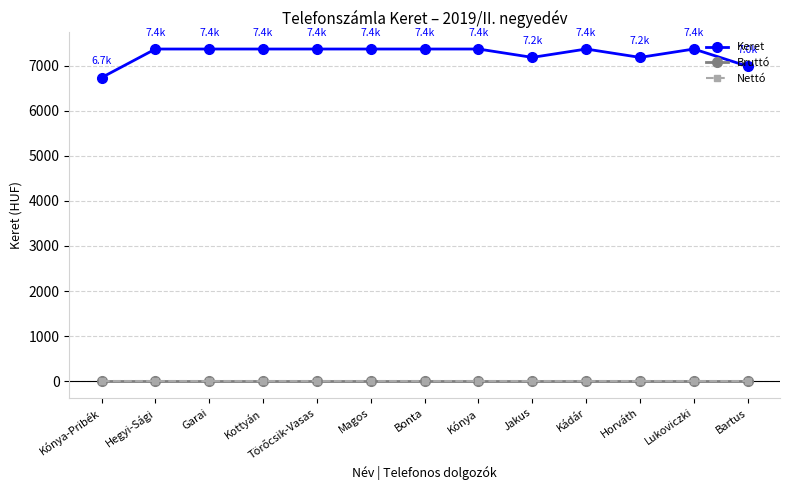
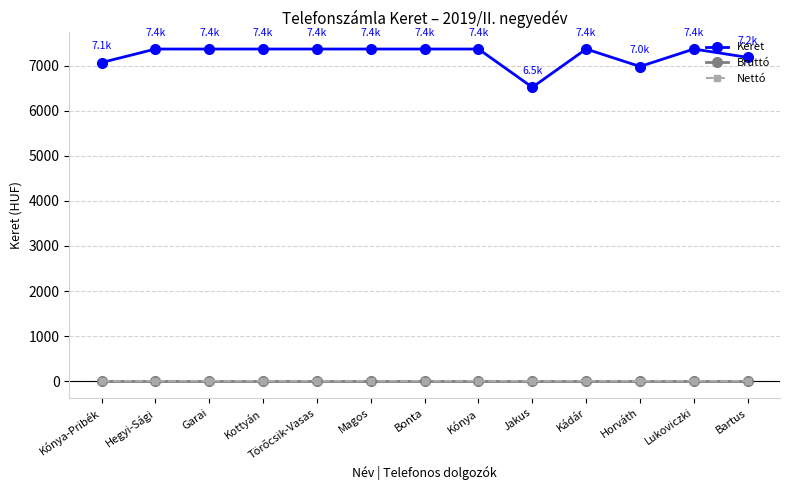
  {
    "Keret": {
-     "Kónya-Pribék": "6.7k",
+     "Kónya-Pribék": "7.1k",
      "Hegyi-Sági": "7.4k",
      "Garai": "7.4k",
      "Kottyán": "7.4k",
      "Törőcsik-Vasas": "7.4k",
      "Magos": "7.4k",
      "Bonta": "7.4k",
      "Kónya": "7.4k",
-     "Jakus": "7.2k",
+     "Jakus": "6.5k",
      "Kádár": "7.4k",
-     "Horváth": "7.2k",
+     "Horváth": "7.0k",
      "Lukoviczki": "7.4k",
-     "Bartus": "7.0k"
+     "Bartus": "7.2k"
    },
    "Nettó": {
      "Kónya-Pribék": "0",
      "Hegyi-Sági": "0",
      "Garai": "0",
      "Kottyán": "0",
      "Törőcsik-Vasas": "0",
      "Magos": "0",
      "Bonta": "0",
      "Kónya": "0",
      "Jakus": "0",
      "Kádár": "0",
      "Horváth": "0",
      "Lukoviczki": "0",
      "Bartus": "0"
    }
  }
